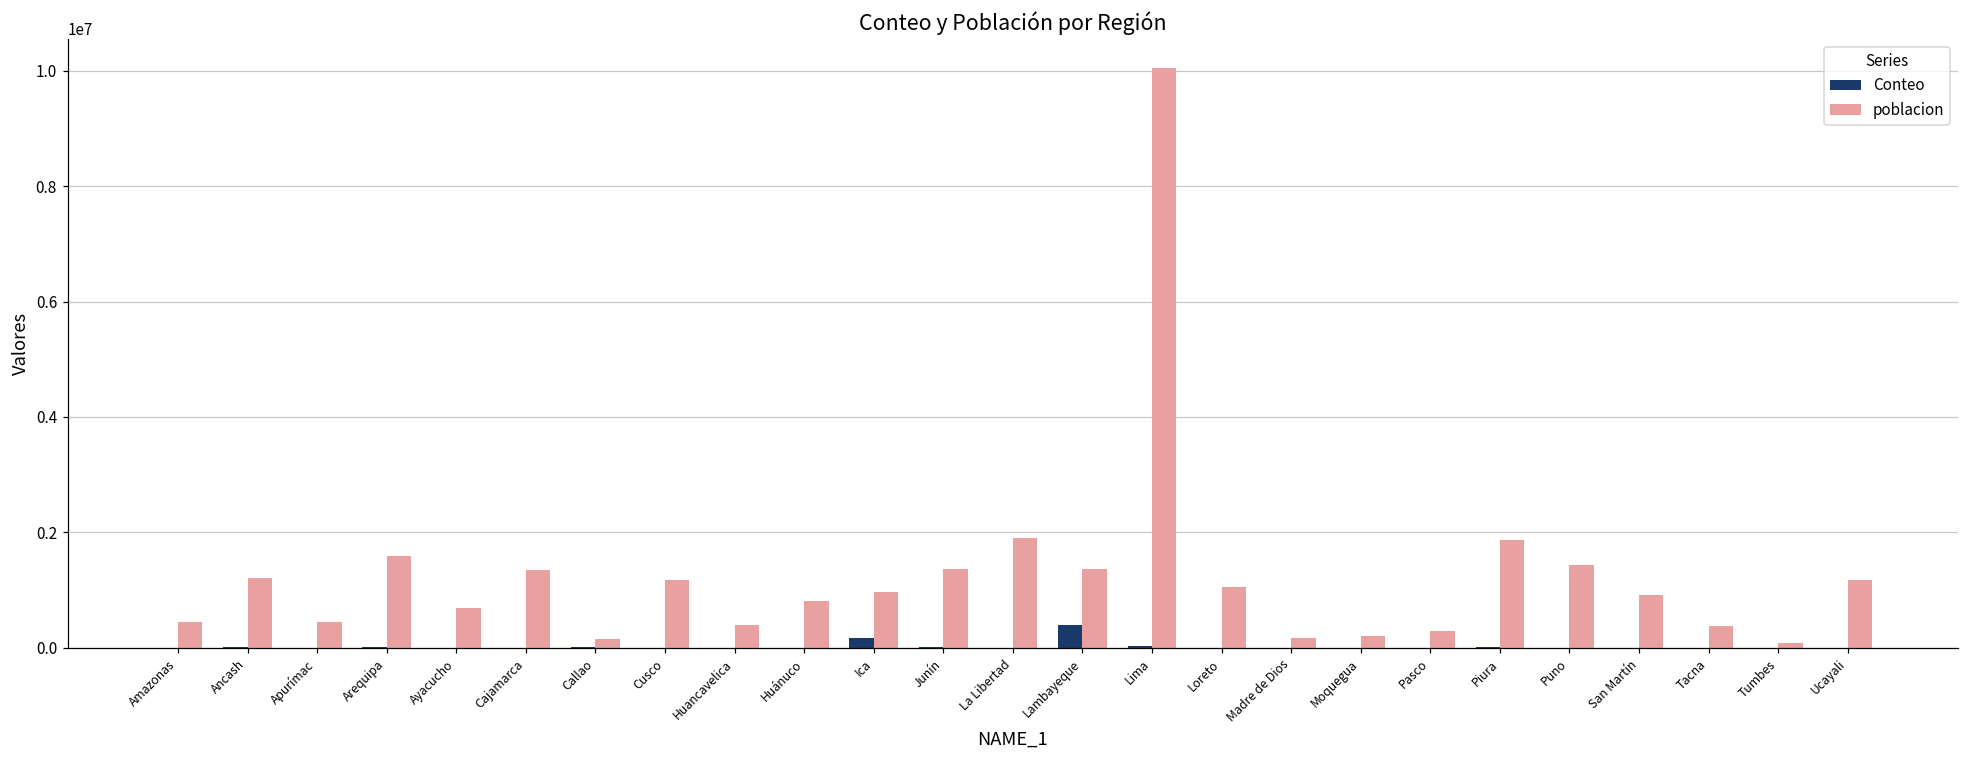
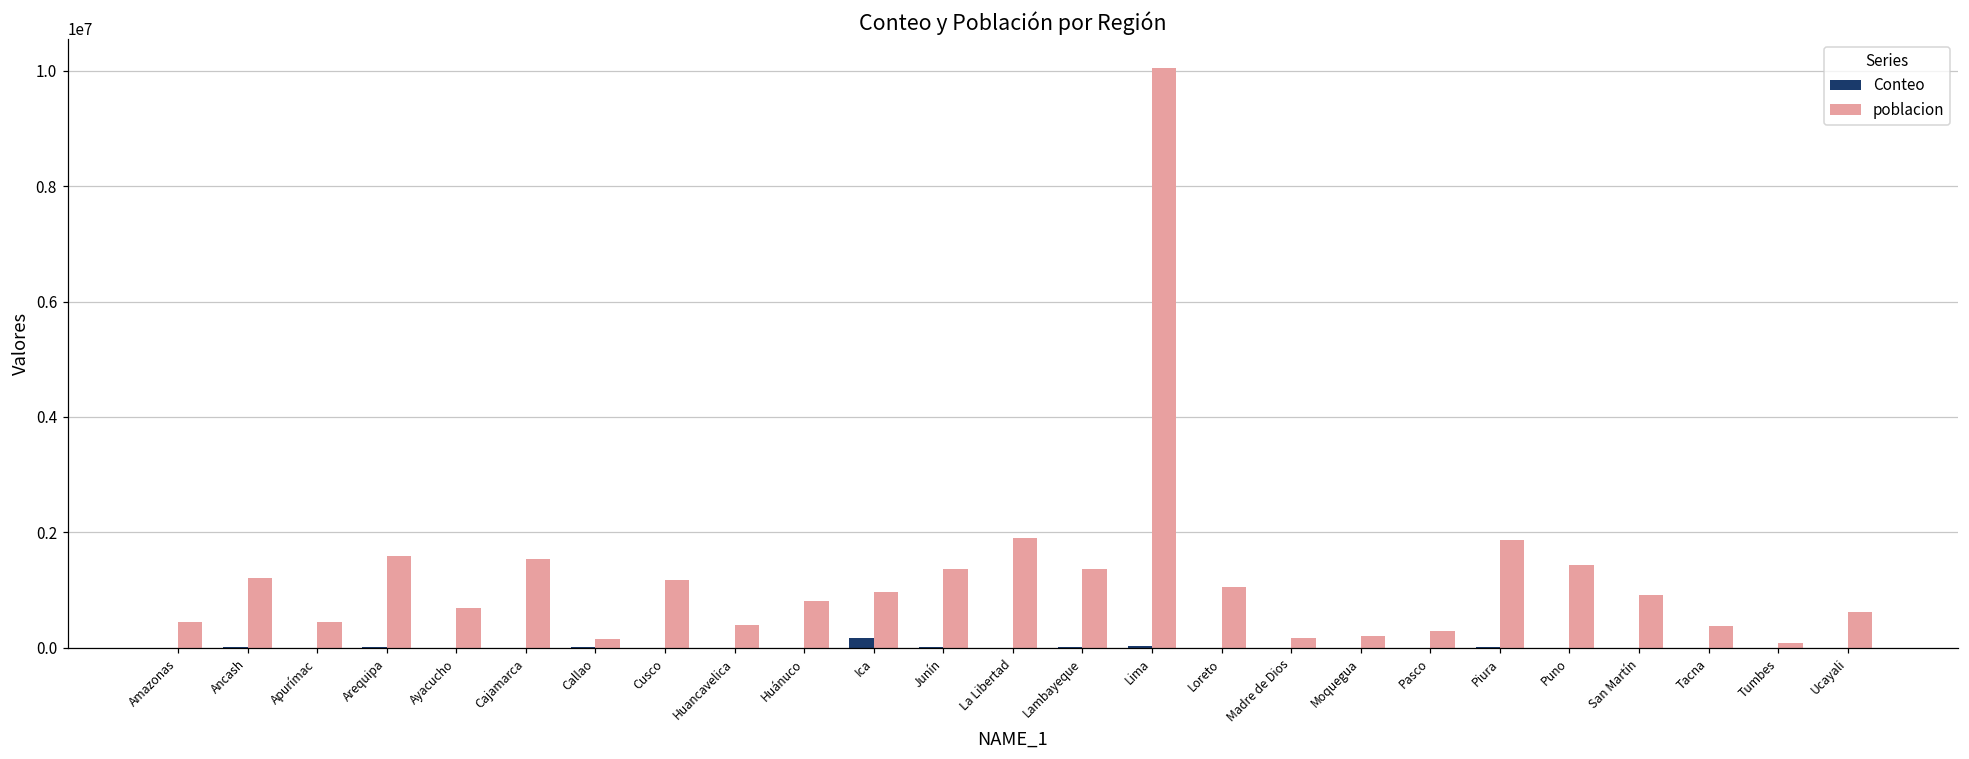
  {
    "Conteo": {
      "Ica": 200000,
-     "Lambayeque": 400000
+     "Lambayeque": 0
    },
    "poblacion": {
      "Amazonas": 400000,
      "Ancash": 1200000,
      "Apurímac": 400000,
      "Arequipa": 1600000,
      "Ayacucho": 700000,
-     "Cajamarca": 1300000,
+     "Cajamarca": 1500000,
      "Callao": 100000,
      "Cusco": 1200000,
      "Huancavelica": 400000,
      "Huánuco": 800000,
      "Ica": 1000000,
      "Junín": 1400000,
      "La Libertad": 1900000,
      "Lambayeque": 1400000,
      "Lima": 10000000,
      "Loreto": 1000000,
      "Madre de Dios": 200000,
      "Moquegua": 200000,
      "Pasco": 300000,
      "Piura": 1900000,
      "Puno": 1400000,
      "San Martín": 900000,
      "Tacna": 400000,
      "Tumbes": 100000,
-     "Ucayali": 1200000
+     "Ucayali": 600000
    }
  }
